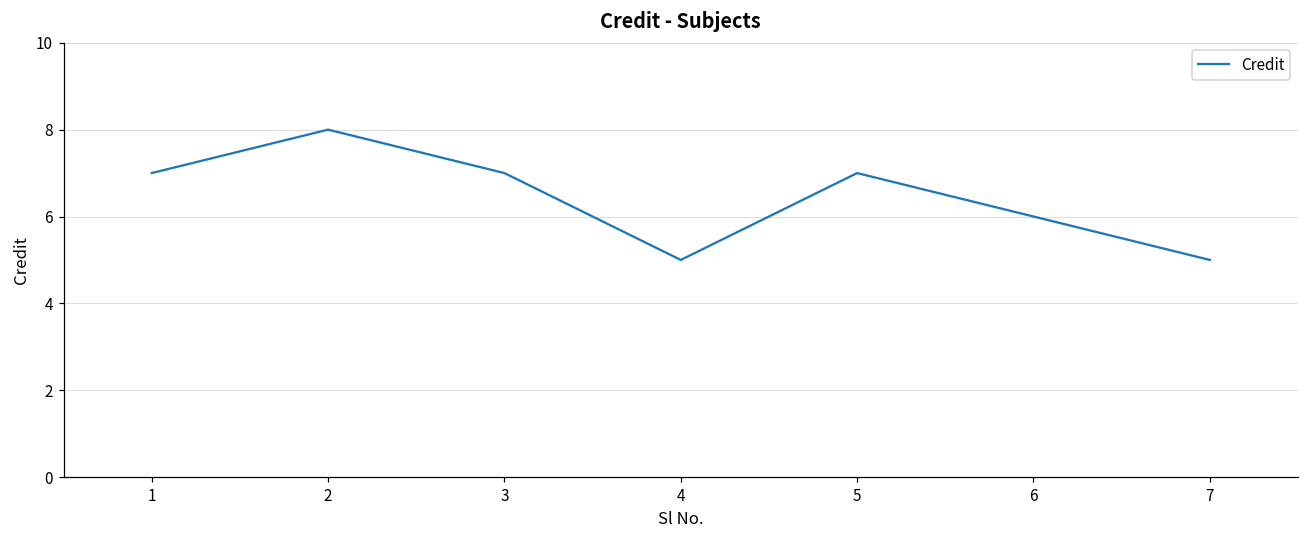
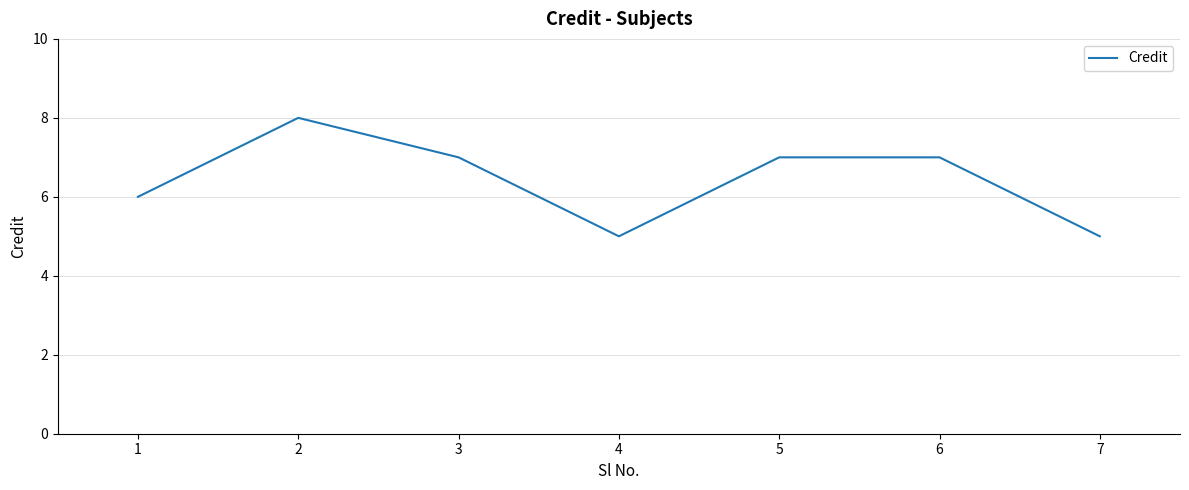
  {
-   "1": 7,
+   "1": 6,
    "2": 8,
    "3": 7,
    "4": 5,
    "5": 7,
-   "6": 6,
+   "6": 7,
    "7": 5
  }
